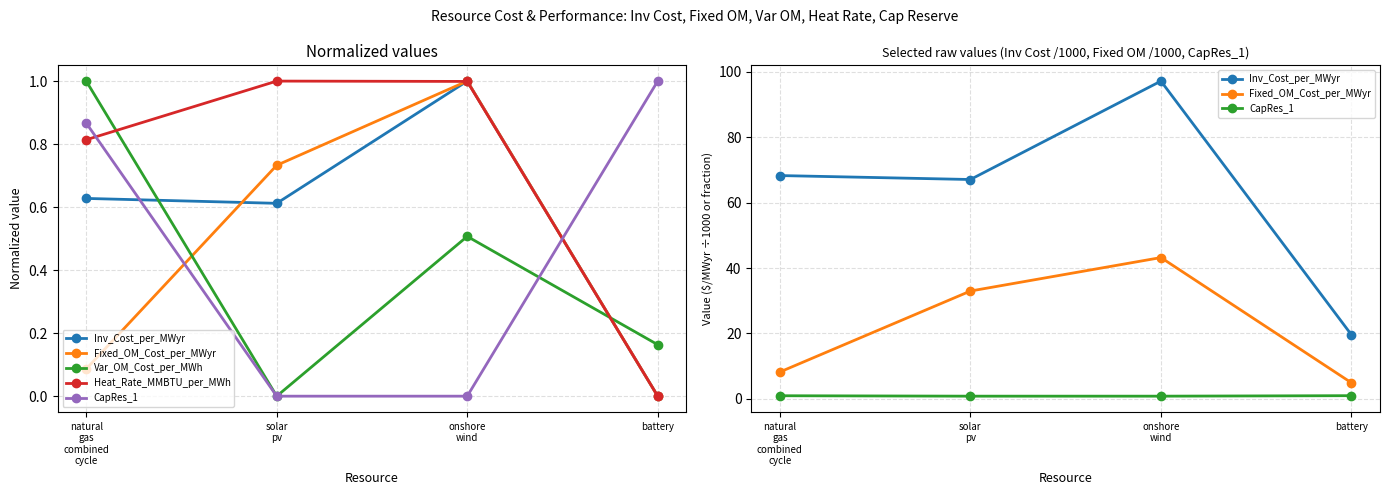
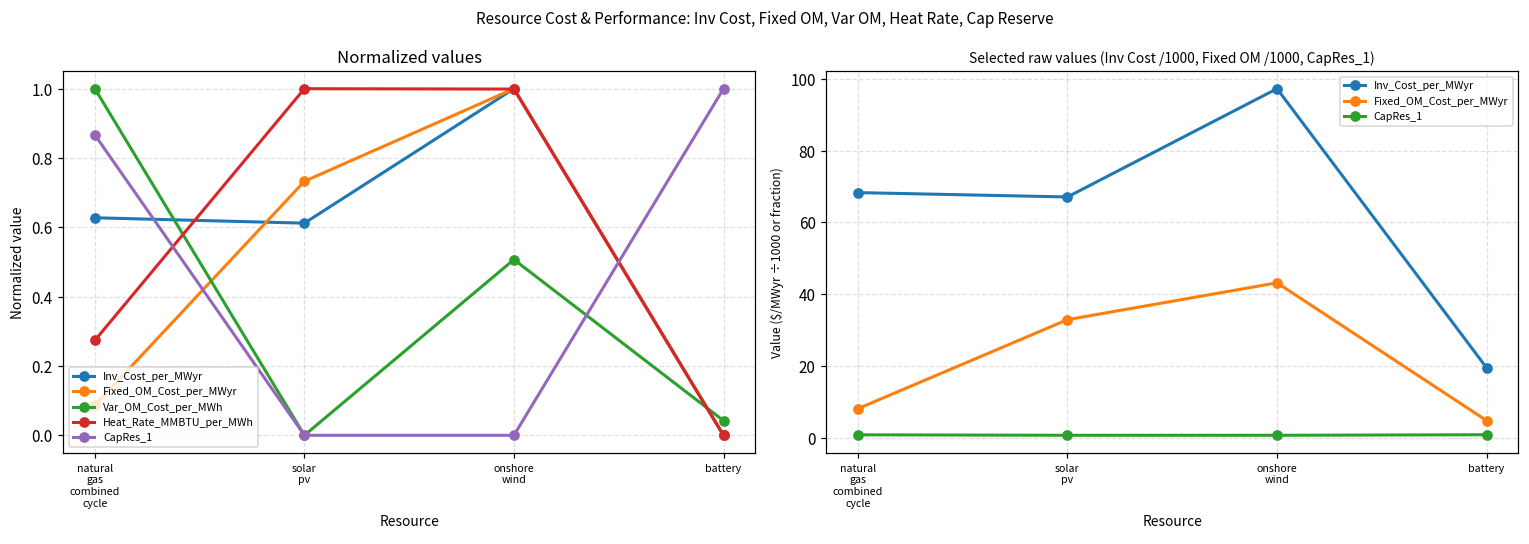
  {
    "Normalized values": {
      "Inv_Cost_per_MWyr": {
        "natural gas combined cycle": 0.63,
        "solar pv": 0.61
      },
      "Fixed_OM_Cost_per_MWyr": {
        "solar pv": 0.73
      },
      "Var_OM_Cost_per_MWh": {
        "natural gas combined cycle": 1.00,
        "onshore wind": 0.51,
-       "battery": 0.16
+       "battery": 0.04
      },
      "Heat_Rate_MMBTU_per_MWh": {
-       "natural gas combined cycle": 0.81,
+       "natural gas combined cycle": 0.27,
        "solar pv": 1.00
      }
    },
    "Selected raw values (Inv Cost /1000, Fixed OM /1000, CapRes_1)": {
      "Inv_Cost_per_MWyr": {
        "natural gas combined cycle": 68,
        "solar pv": 67,
        "onshore wind": 97,
        "battery": 20
      },
      "Fixed_OM_Cost_per_MWyr": {
        "natural gas combined cycle": 8,
        "solar pv": 33,
        "onshore wind": 43,
        "battery": 5
      },
      "CapRes_1": {
        "natural gas combined cycle": 1,
        "solar pv": 1,
        "onshore wind": 1,
        "battery": 1
      }
    }
  }
